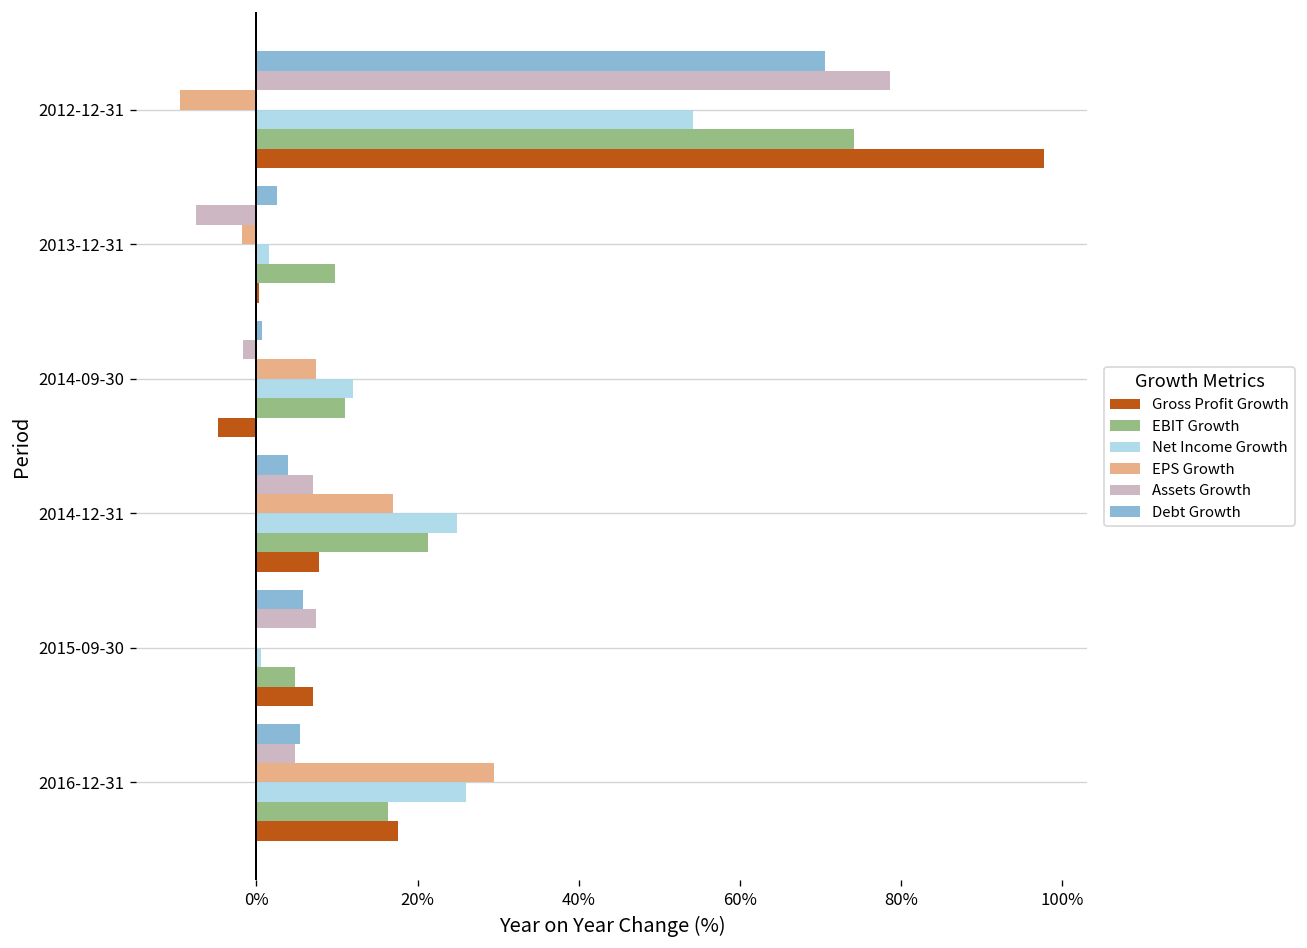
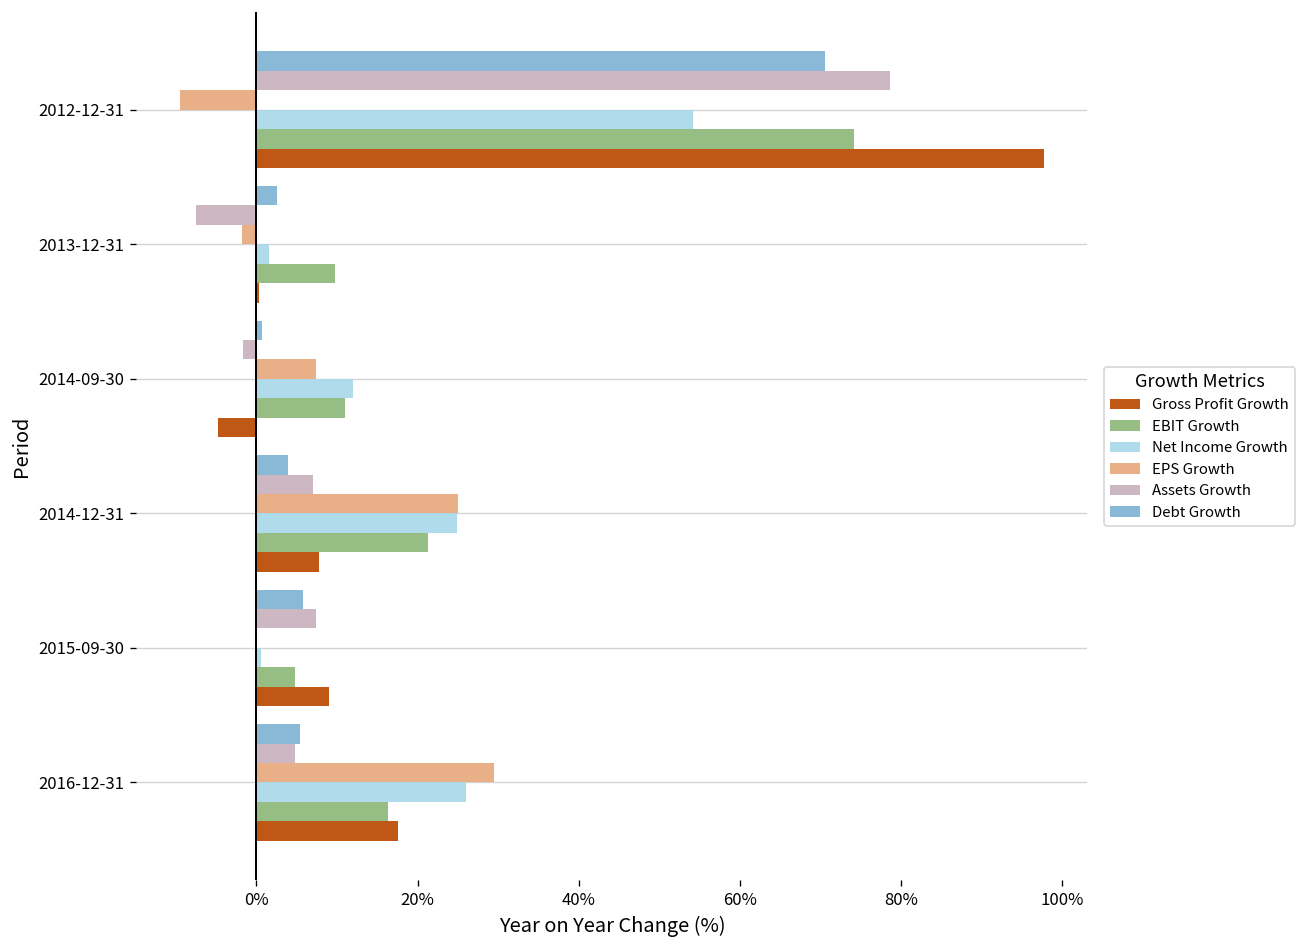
  {
    "Gross Profit Growth": {
      "2012-12-31": "98%",
      "2014-09-30": "-5%",
      "2014-12-31": "8%",
-     "2015-09-30": "7%",
+     "2015-09-30": "9%",
      "2016-12-31": "18%"
    },
    "EBIT Growth": {
      "2012-12-31": "74%",
      "2013-12-31": "10%",
      "2014-09-30": "11%",
      "2014-12-31": "21%",
      "2015-09-30": "5%",
      "2016-12-31": "16%"
    },
    "EPS Growth": {
      "2012-12-31": "-10%",
      "2013-12-31": "-2%",
      "2014-09-30": "7%",
-     "2014-12-31": "17%",
+     "2014-12-31": "25%",
      "2015-09-30": "0%",
      "2016-12-31": "29%"
    },
    "Assets Growth": {
      "2012-12-31": "79%",
      "2013-12-31": "-7%",
      "2014-09-30": "-2%",
      "2014-12-31": "7%",
      "2015-09-30": "7%",
      "2016-12-31": "5%"
    }
  }
